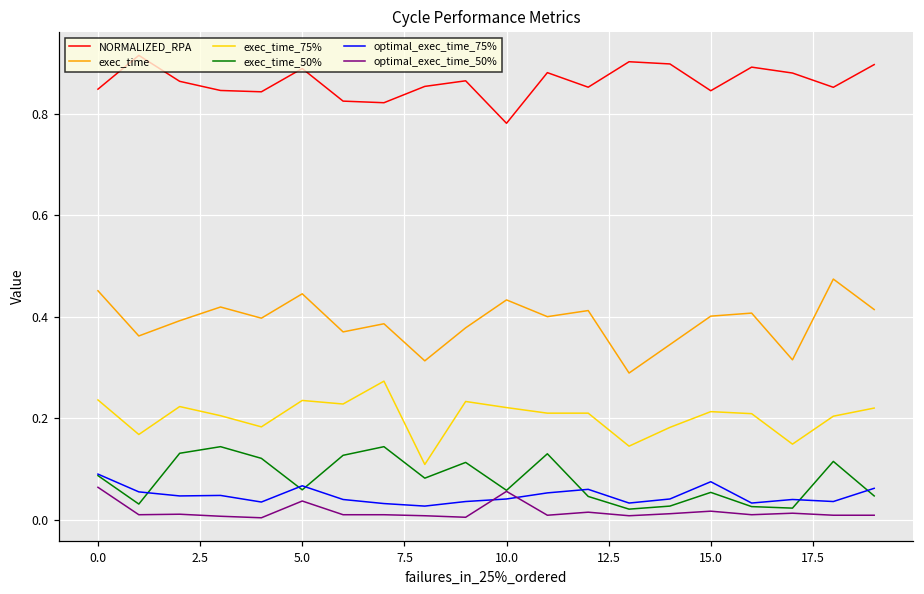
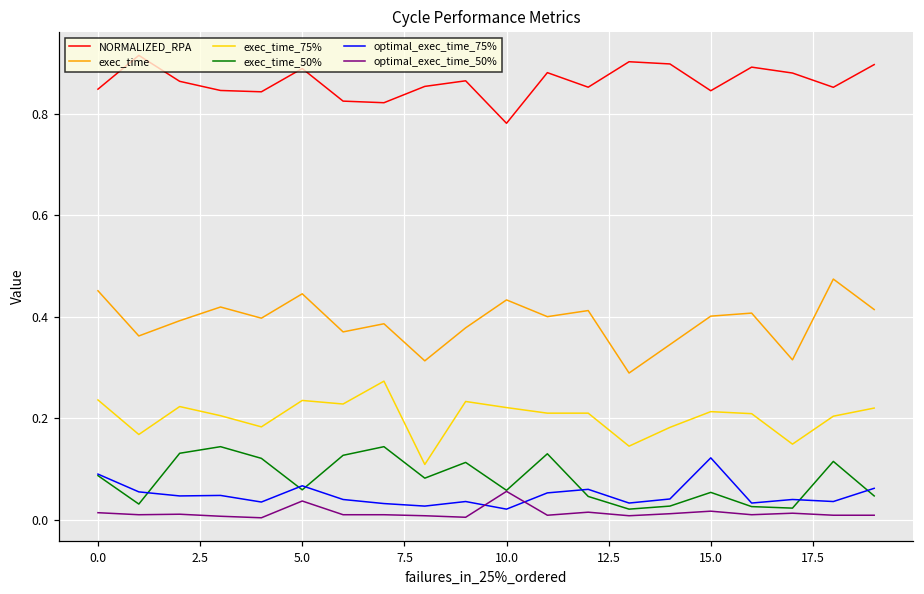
  {
    "NORMALIZED_RPA": {
      "0.0": 0.85,
      "10.0": 0.78,
      "15.0": 0.84
    },
    "exec_time_50%": {
      "5.0": 0.06,
      "15.0": 0.05
    },
    "optimal_exec_time_75%": {
      "5.0": 0.07,
-     "10.0": 0.04,
-     "15.0": 0.08
+     "10.0": 0.02,
+     "15.0": 0.12
    },
    "optimal_exec_time_50%": {
-     "0.0": 0.06,
+     "0.0": 0.01,
      "5.0": 0.04,
      "15.0": 0.02
    }
  }
